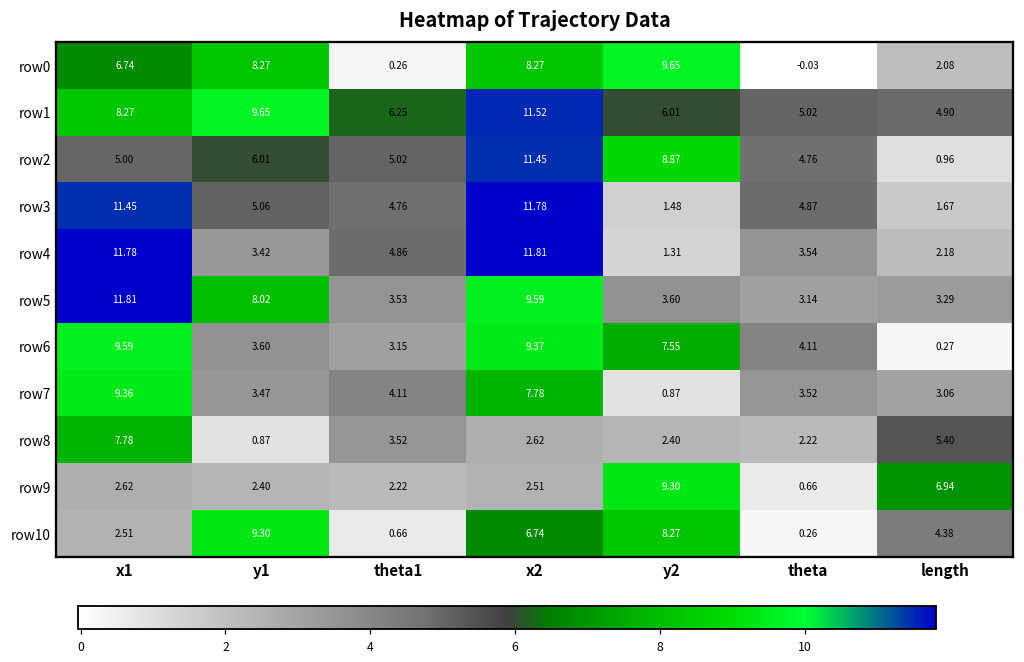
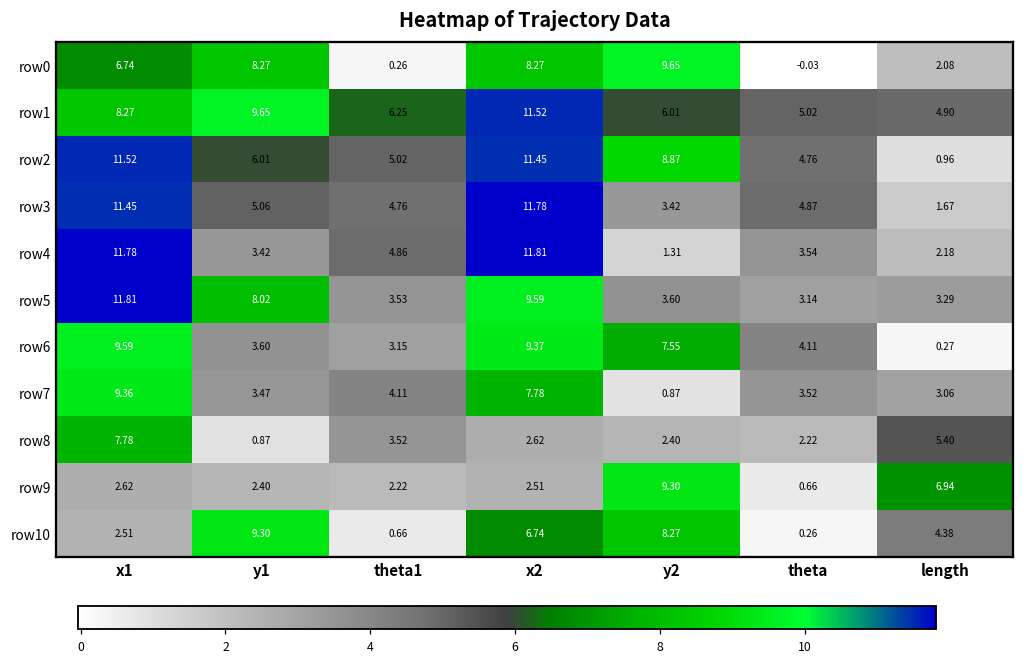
  {
    "row0": {
      "x1": 6.74,
      "y1": 8.27,
      "theta1": 0.26,
      "x2": 8.27,
      "y2": 9.65,
      "theta": -0.03,
      "length": 2.08
    },
    "row1": {
      "x1": 8.27,
      "y1": 9.65,
      "theta1": 6.25,
      "x2": 11.52,
      "y2": 6.01,
      "theta": 5.02,
      "length": 4.90
    },
    "row2": {
-     "x1": 5.00,
+     "x1": 11.52,
      "y1": 6.01,
      "theta1": 5.02,
      "x2": 11.45,
      "y2": 8.87,
      "theta": 4.76,
      "length": 0.96
    },
    "row3": {
      "x1": 11.45,
      "y1": 5.06,
      "theta1": 4.76,
      "x2": 11.78,
-     "y2": 1.48,
+     "y2": 3.42,
      "theta": 4.87,
      "length": 1.67
    },
    "row4": {
      "x1": 11.78,
      "y1": 3.42,
      "theta1": 4.86,
      "x2": 11.81,
      "y2": 1.31,
      "theta": 3.54,
      "length": 2.18
    },
    "row5": {
      "x1": 11.81,
      "y1": 8.02,
      "theta1": 3.53,
      "x2": 9.59,
      "y2": 3.60,
      "theta": 3.14,
      "length": 3.29
    },
    "row6": {
      "x1": 9.59,
      "y1": 3.60,
      "theta1": 3.15,
      "x2": 9.37,
      "y2": 7.55,
      "theta": 4.11,
      "length": 0.27
    },
    "row7": {
      "x1": 9.36,
      "y1": 3.47,
      "theta1": 4.11,
      "x2": 7.78,
      "y2": 0.87,
      "theta": 3.52,
      "length": 3.06
    },
    "row8": {
      "x1": 7.78,
      "y1": 0.87,
      "theta1": 3.52,
      "x2": 2.62,
      "y2": 2.40,
      "theta": 2.22,
      "length": 5.40
    },
    "row9": {
      "x1": 2.62,
      "y1": 2.40,
      "theta1": 2.22,
      "x2": 2.51,
      "y2": 9.30,
      "theta": 0.66,
      "length": 6.94
    },
    "row10": {
      "x1": 2.51,
      "y1": 9.30,
      "theta1": 0.66,
      "x2": 6.74,
      "y2": 8.27,
      "theta": 0.26,
      "length": 4.38
    }
  }
